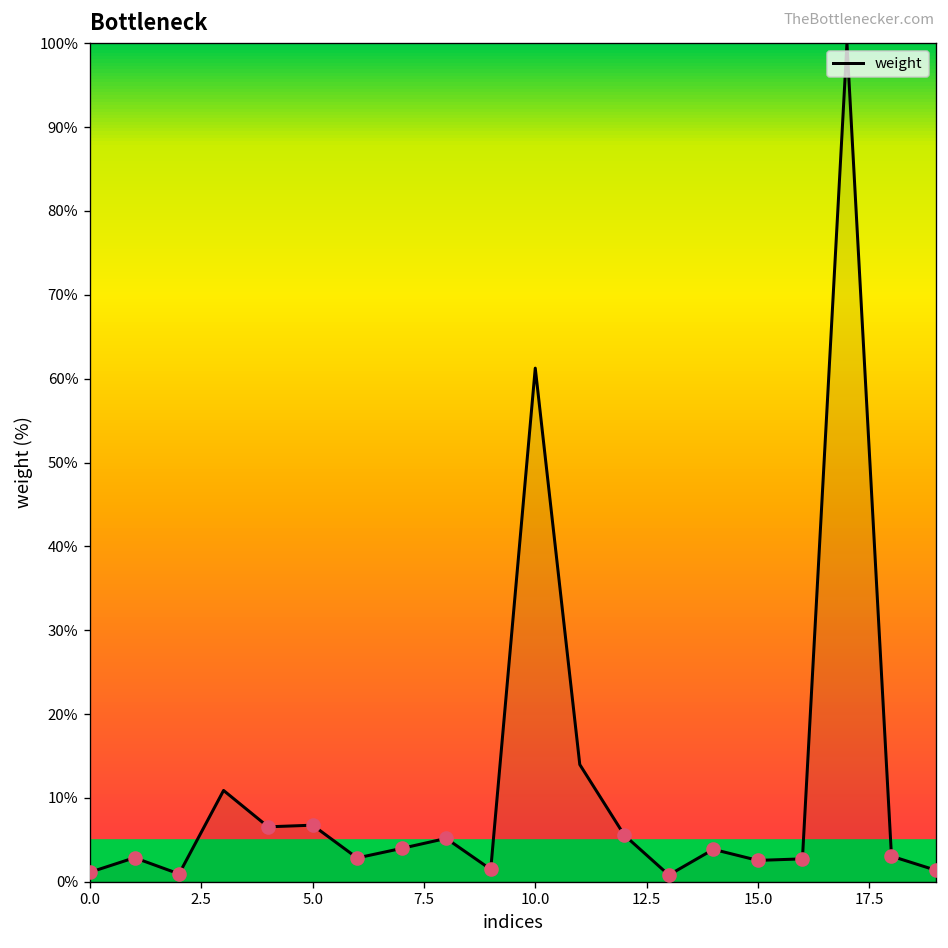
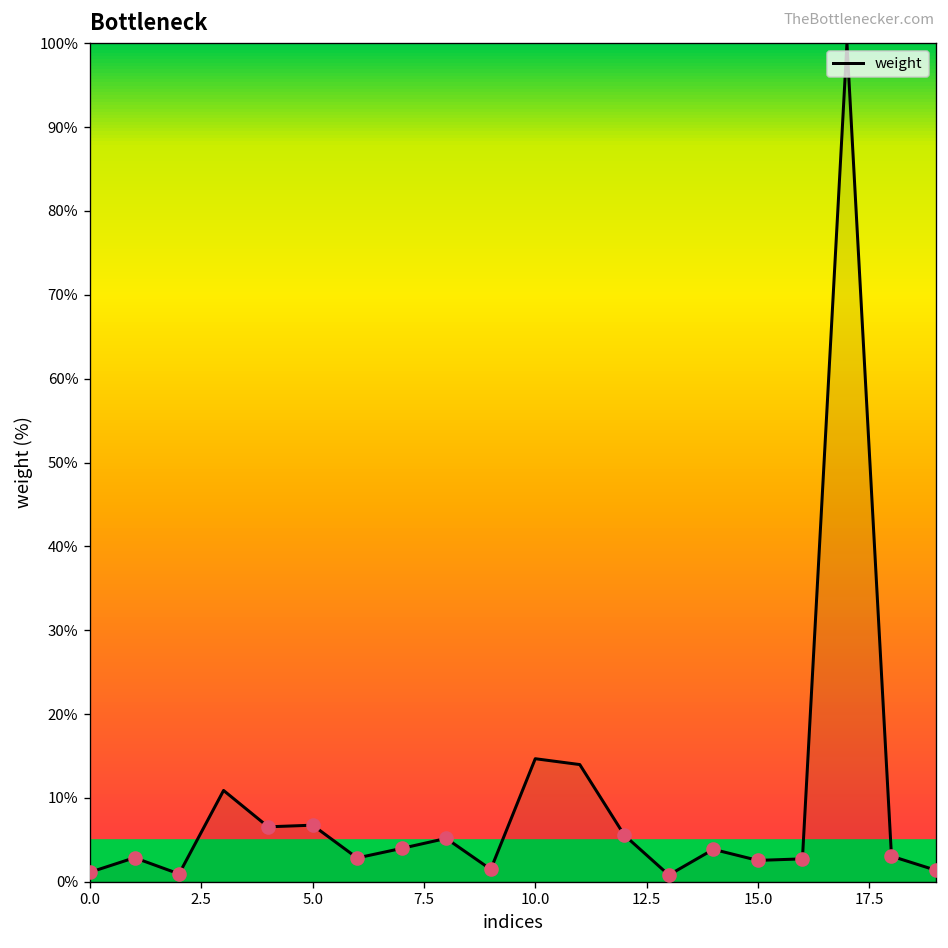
  {
    "weight": {
-     "10.0": "61%"
+     "10.0": "15%"
    }
  }
